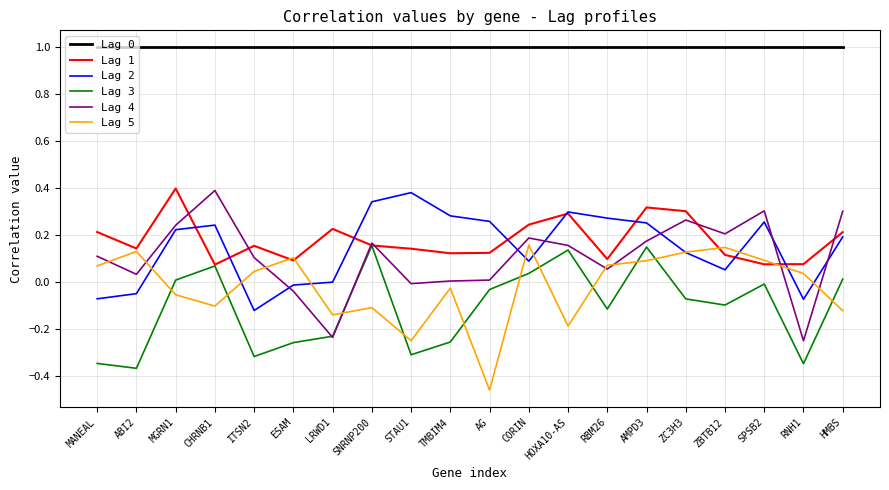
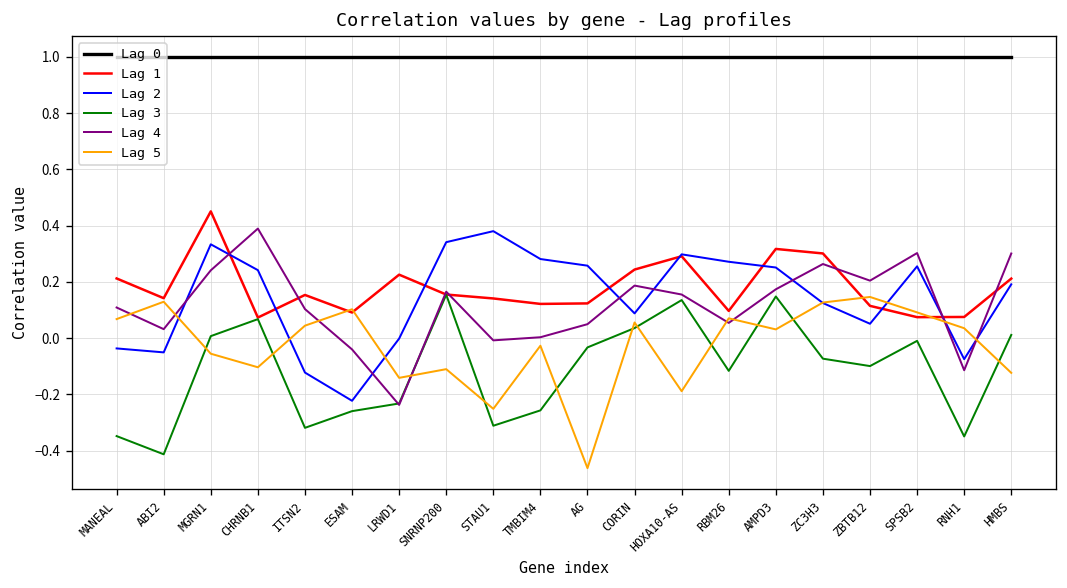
  {
    "Lag 0": {
      "MGRN1": 1.00,
      "CHRNB1": 1.00,
      "ITSN2": 1.00,
      "ESAM": 1.00,
      "LRWD1": 1.00,
      "SNRNP200": 1.00,
      "STAU1": 1.00,
      "TMBIM4": 1.00,
      "AG": 1.00,
      "CORIN": 1.00,
      "HOXA10-AS": 1.00,
      "RBM26": 1.00,
      "AMPD3": 1.00,
      "ZC3H3": 1.00,
      "ZBTB12": 1.00,
      "SPSB2": 1.00,
      "RNH1": 1.00,
      "HMBS": 1.00
    },
    "Lag 1": {
      "MANEAL": 0.21,
      "ABI2": 0.14,
-     "MGRN1": 0.40,
+     "MGRN1": 0.45,
      "ITSN2": 0.15,
      "ESAM": 0.09,
      "LRWD1": 0.23,
      "STAU1": 0.14,
      "TMBIM4": 0.12,
      "AG": 0.12,
      "CORIN": 0.24,
      "RBM26": 0.10,
      "AMPD3": 0.32,
      "ZC3H3": 0.30,
      "ZBTB12": 0.12,
      "SPSB2": 0.07,
      "RNH1": 0.08,
      "HMBS": 0.21
    },
    "Lag 2": {
-     "MANEAL": -0.07,
+     "MANEAL": -0.04,
      "ABI2": -0.05,
-     "MGRN1": 0.22,
+     "MGRN1": 0.33,
      "CHRNB1": 0.24,
      "ITSN2": -0.12,
-     "ESAM": -0.01,
+     "ESAM": -0.22,
      "LRWD1": 0.00,
      "SNRNP200": 0.34,
      "STAU1": 0.38,
      "TMBIM4": 0.28,
      "AG": 0.26,
      "CORIN": 0.09,
      "RBM26": 0.27,
      "AMPD3": 0.25,
      "ZBTB12": 0.05,
      "SPSB2": 0.26,
      "RNH1": -0.07,
      "HMBS": 0.19
    },
    "Lag 3": {
      "MANEAL": -0.35,
-     "ABI2": -0.37,
+     "ABI2": -0.41,
      "MGRN1": 0.01,
      "ITSN2": -0.32,
      "ESAM": -0.26,
      "STAU1": -0.31,
      "TMBIM4": -0.26,
      "AG": -0.03,
      "CORIN": 0.04,
      "HOXA10-AS": 0.14,
      "RBM26": -0.12,
      "AMPD3": 0.15,
      "ZC3H3": -0.07,
      "ZBTB12": -0.10,
      "SPSB2": -0.01,
      "RNH1": -0.35,
      "HMBS": 0.01
    },
    "Lag 4": {
      "MANEAL": 0.11,
      "ABI2": 0.03,
      "MGRN1": 0.24,
      "CHRNB1": 0.39,
      "ITSN2": 0.10,
      "ESAM": -0.04,
      "STAU1": -0.01,
      "TMBIM4": 0.00,
-     "AG": 0.01,
+     "AG": 0.05,
      "CORIN": 0.19,
      "HOXA10-AS": 0.16,
      "RBM26": 0.05,
      "AMPD3": 0.17,
      "ZC3H3": 0.26,
      "ZBTB12": 0.20,
      "SPSB2": 0.30,
-     "RNH1": -0.25,
+     "RNH1": -0.11,
      "HMBS": 0.30
    },
    "Lag 5": {
      "MANEAL": 0.07,
      "ABI2": 0.13,
      "MGRN1": -0.06,
      "CHRNB1": -0.10,
      "ITSN2": 0.04,
      "ESAM": 0.10,
      "LRWD1": -0.14,
      "SNRNP200": -0.11,
      "STAU1": -0.25,
      "TMBIM4": -0.03,
      "AG": -0.46,
-     "CORIN": 0.16,
+     "CORIN": 0.06,
      "HOXA10-AS": -0.19,
      "RBM26": 0.07,
-     "AMPD3": 0.09,
+     "AMPD3": 0.03,
      "ZBTB12": 0.15,
      "SPSB2": 0.09,
      "RNH1": 0.04,
      "HMBS": -0.12
    }
  }
